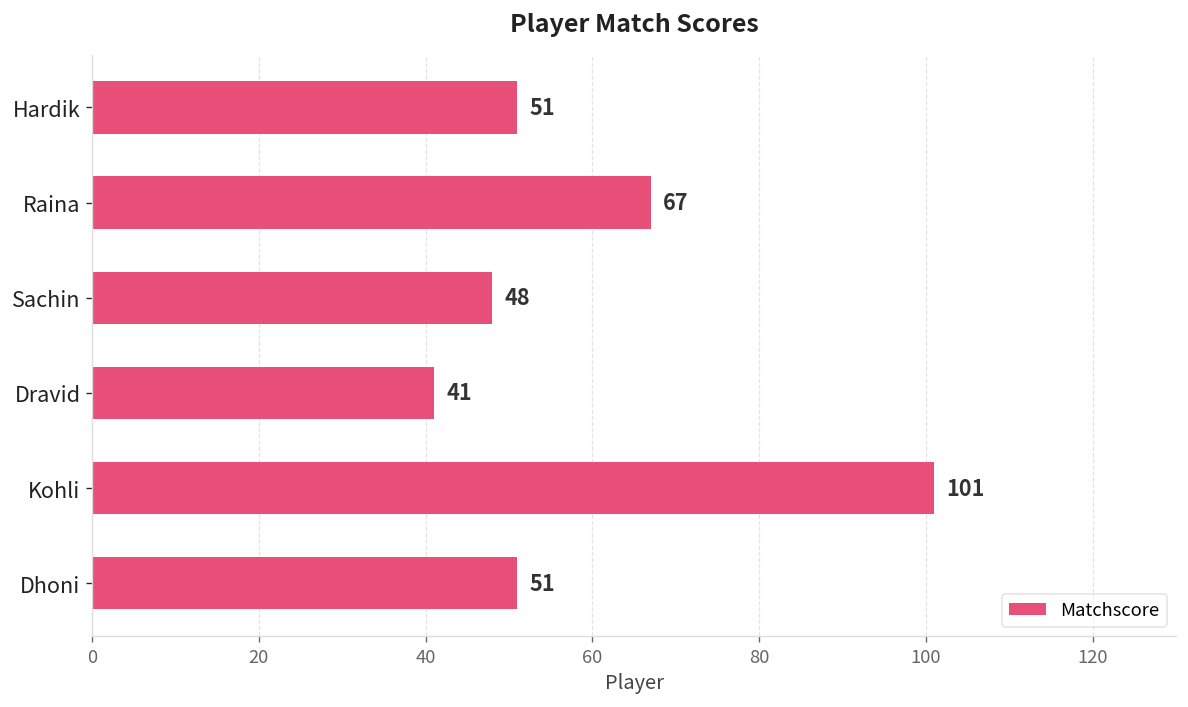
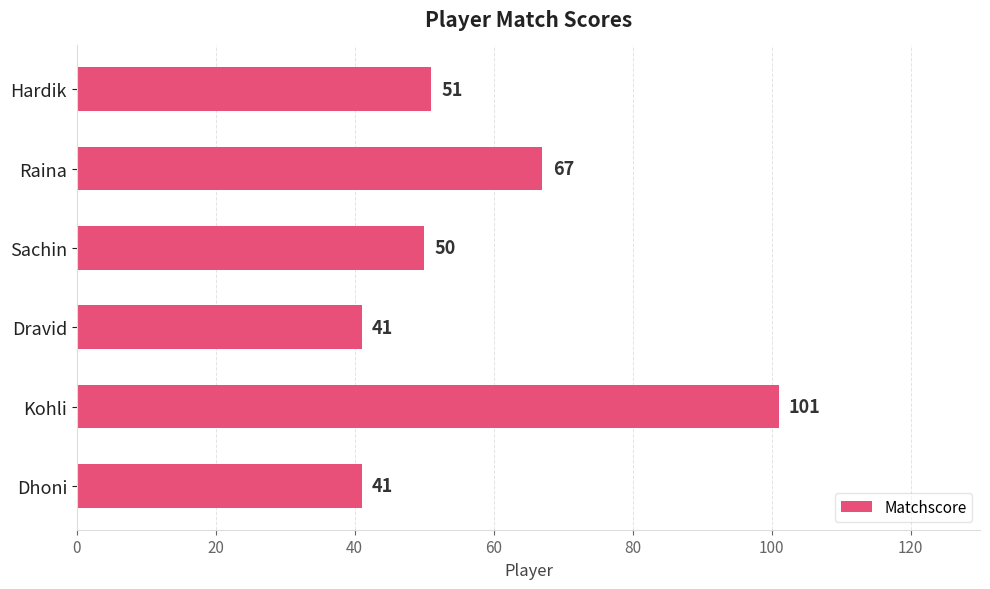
  {
    "Hardik": 51,
    "Raina": 67,
-   "Sachin": 48,
+   "Sachin": 50,
    "Dravid": 41,
    "Kohli": 101,
-   "Dhoni": 51
+   "Dhoni": 41
  }
